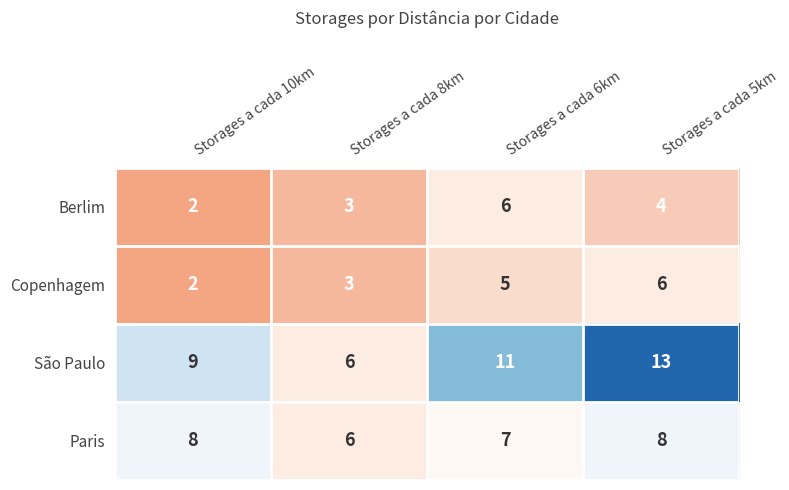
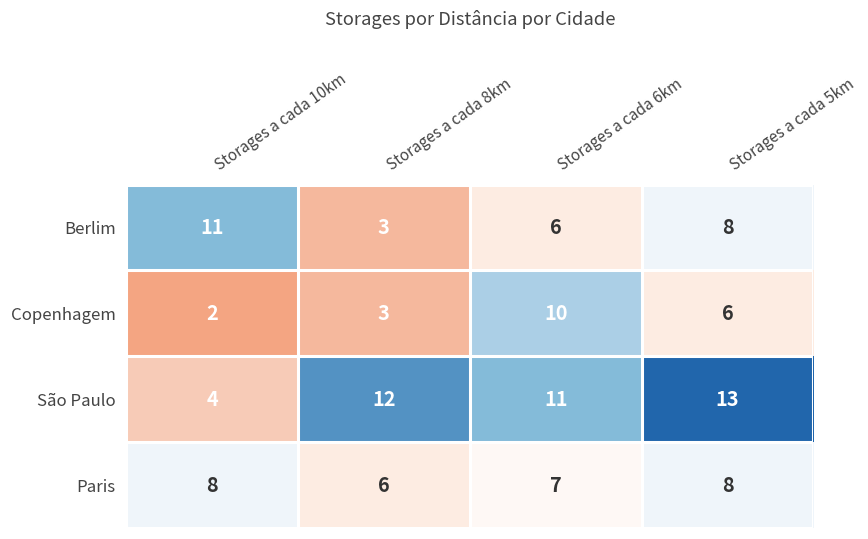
  {
    "Berlim": {
-     "Storages a cada 10km": 2,
+     "Storages a cada 10km": 11,
      "Storages a cada 8km": 3,
      "Storages a cada 6km": 6,
-     "Storages a cada 5km": 4
+     "Storages a cada 5km": 8
    },
    "Copenhagem": {
      "Storages a cada 10km": 2,
      "Storages a cada 8km": 3,
-     "Storages a cada 6km": 5,
+     "Storages a cada 6km": 10,
      "Storages a cada 5km": 6
    },
    "São Paulo": {
-     "Storages a cada 10km": 9,
-     "Storages a cada 8km": 6,
+     "Storages a cada 10km": 4,
+     "Storages a cada 8km": 12,
      "Storages a cada 6km": 11,
      "Storages a cada 5km": 13
    },
    "Paris": {
      "Storages a cada 10km": 8,
      "Storages a cada 8km": 6,
      "Storages a cada 6km": 7,
      "Storages a cada 5km": 8
    }
  }
